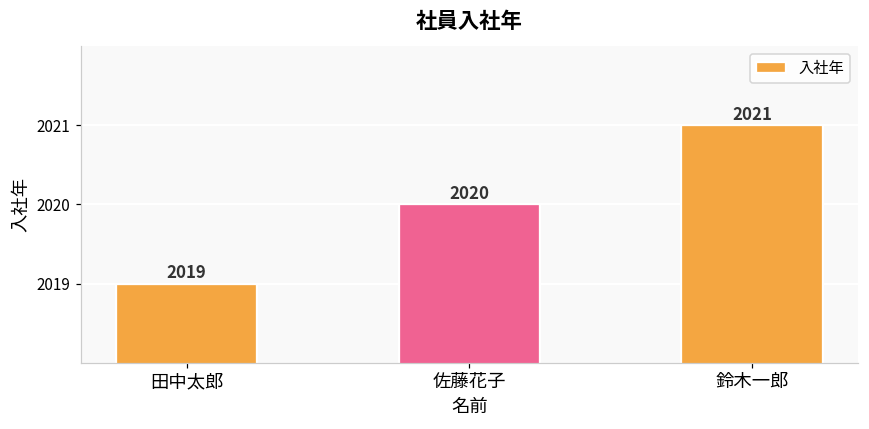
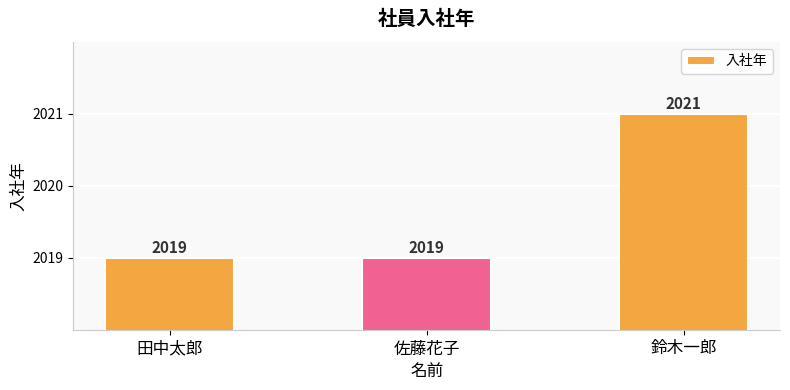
  {
    "田中太郎": 2019,
-   "佐藤花子": 2020,
+   "佐藤花子": 2019,
    "鈴木一郎": 2021
  }
